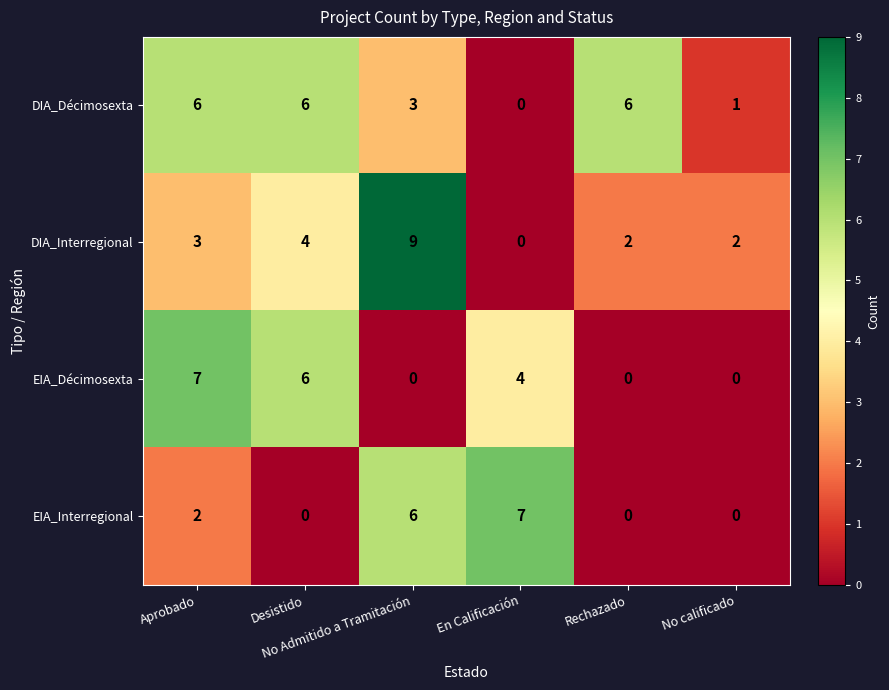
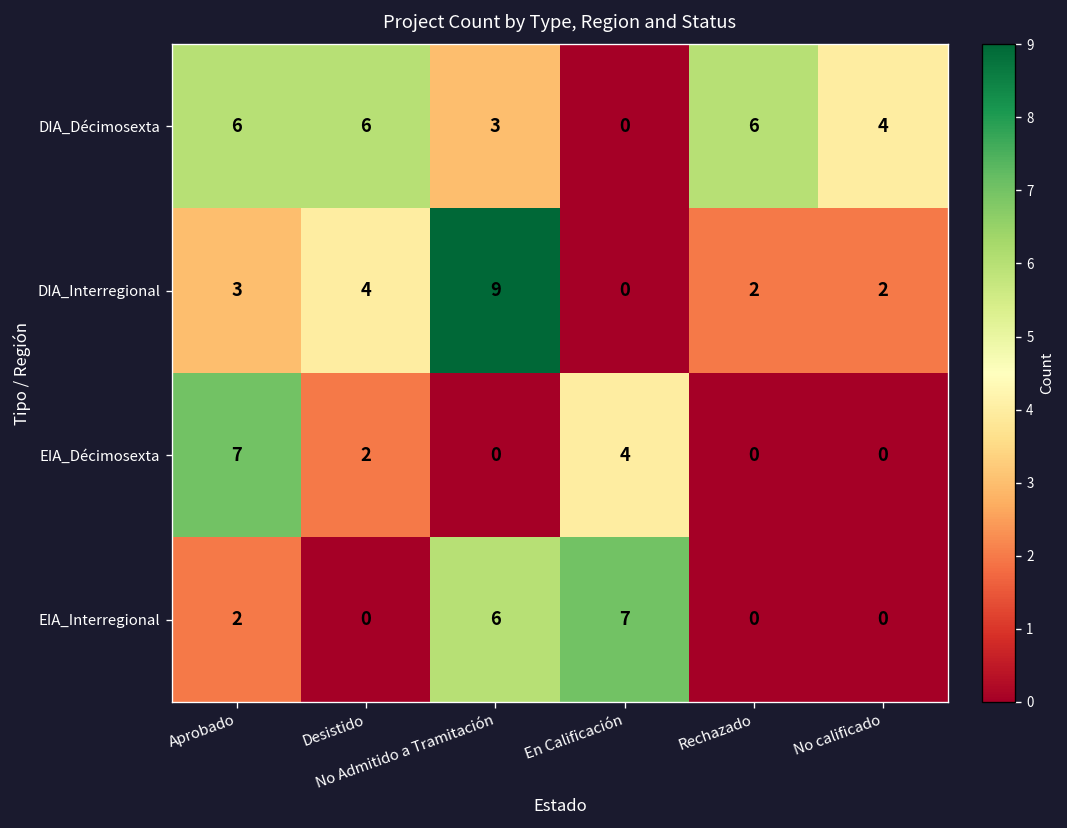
  {
    "DIA_Décimosexta": {
      "Aprobado": 6,
      "Desistido": 6,
      "No Admitido a Tramitación": 3,
      "En Calificación": 0,
      "Rechazado": 6,
-     "No calificado": 1
+     "No calificado": 4
    },
    "DIA_Interregional": {
      "Aprobado": 3,
      "Desistido": 4,
      "No Admitido a Tramitación": 9,
      "En Calificación": 0,
      "Rechazado": 2,
      "No calificado": 2
    },
    "EIA_Décimosexta": {
      "Aprobado": 7,
-     "Desistido": 6,
+     "Desistido": 2,
      "No Admitido a Tramitación": 0,
      "En Calificación": 4,
      "Rechazado": 0,
      "No calificado": 0
    },
    "EIA_Interregional": {
      "Aprobado": 2,
      "Desistido": 0,
      "No Admitido a Tramitación": 6,
      "En Calificación": 7,
      "Rechazado": 0,
      "No calificado": 0
    }
  }
